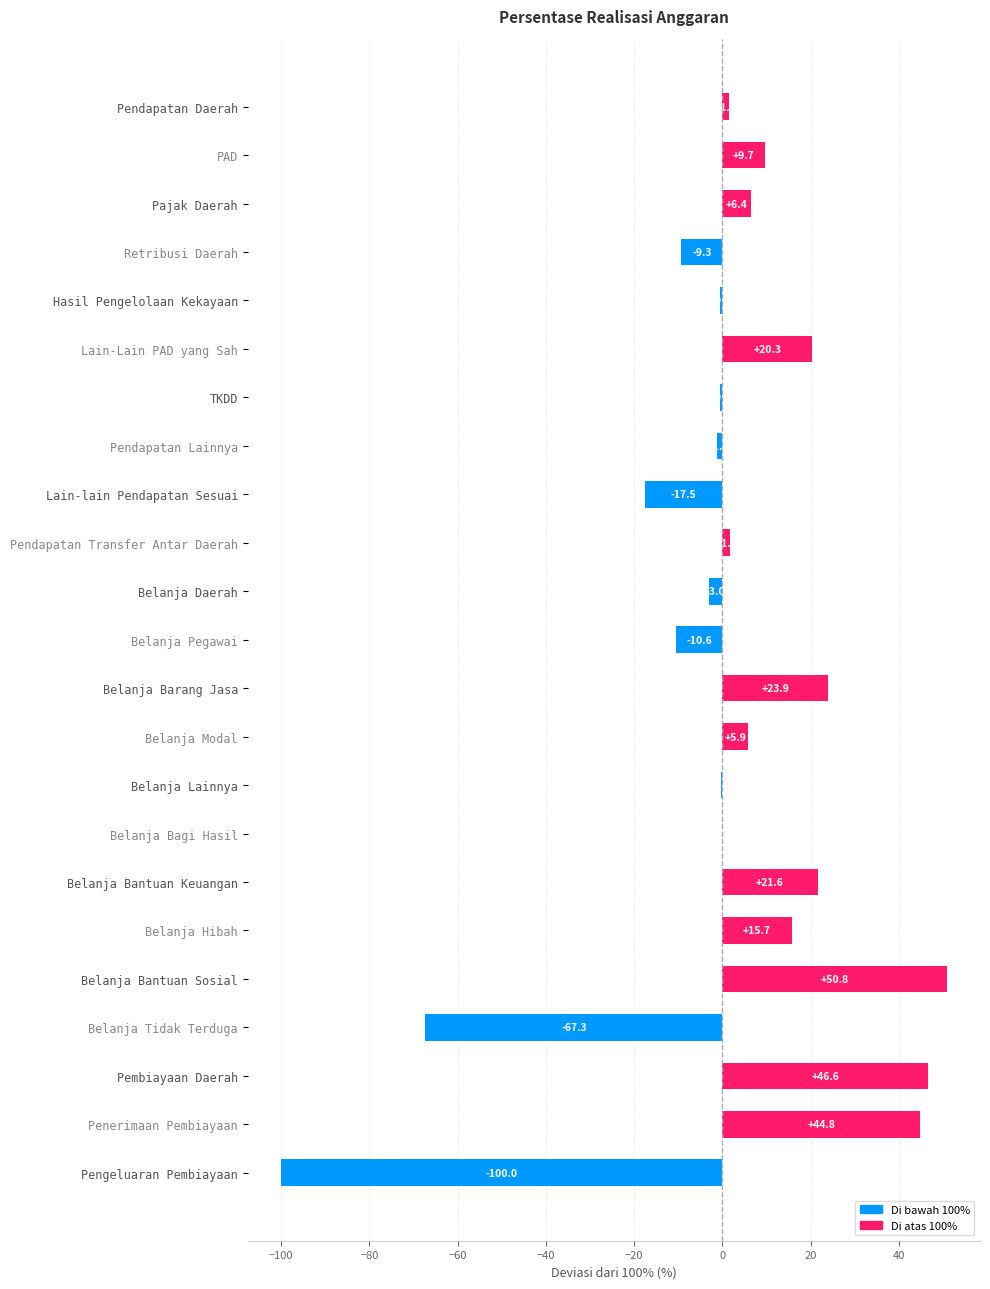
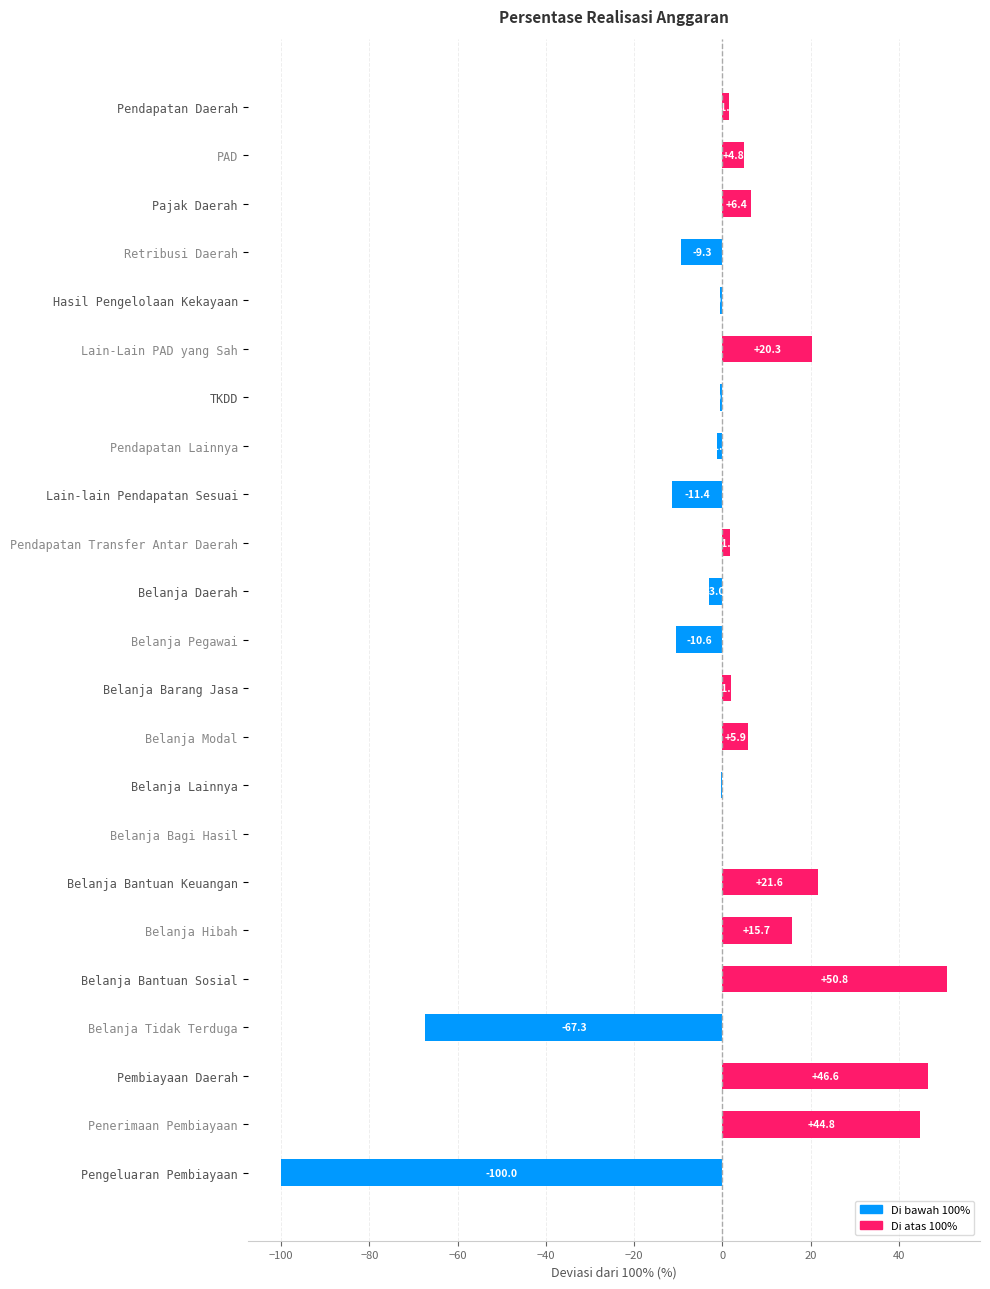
  {
-   "PAD": "+9.7",
+   "PAD": "+4.8",
    "Pajak Daerah": "+6.4",
    "Retribusi Daerah": "-9.3",
    "Lain-Lain PAD yang Sah": "+20.3",
-   "Lain-lain Pendapatan Sesuai": "-17.5",
+   "Lain-lain Pendapatan Sesuai": "-11.4",
    "Belanja Daerah": "-3.0",
    "Belanja Pegawai": "-10.6",
-   "Belanja Barang Jasa": "24",
+   "Belanja Barang Jasa": "2",
    "Belanja Modal": "+5.9",
    "Belanja Bantuan Keuangan": "+21.6",
    "Belanja Hibah": "+15.7",
    "Belanja Bantuan Sosial": "+50.8",
    "Belanja Tidak Terduga": "-67.3",
    "Pembiayaan Daerah": "+46.6",
    "Penerimaan Pembiayaan": "+44.8",
    "Pengeluaran Pembiayaan": "-100.0"
  }
